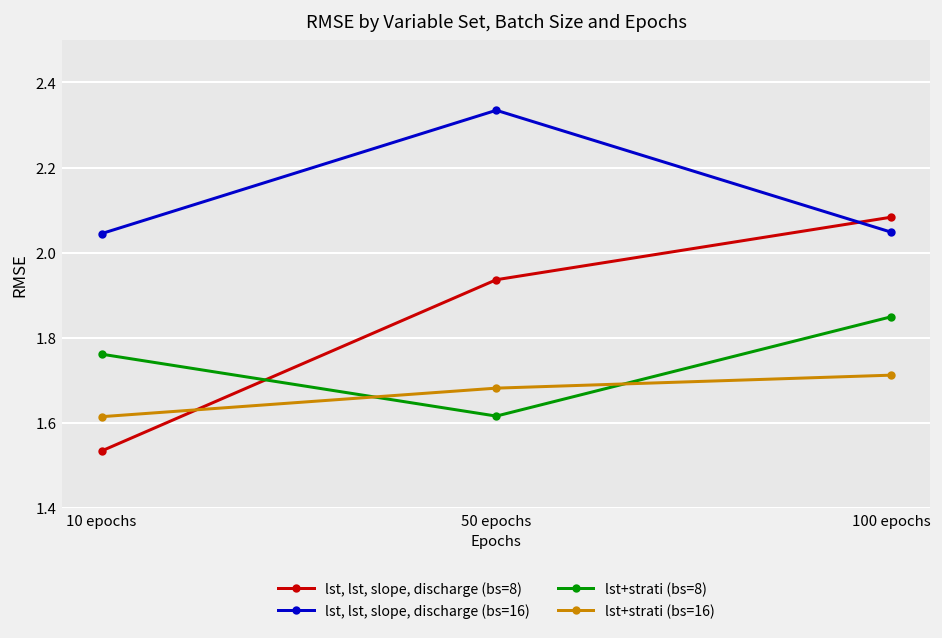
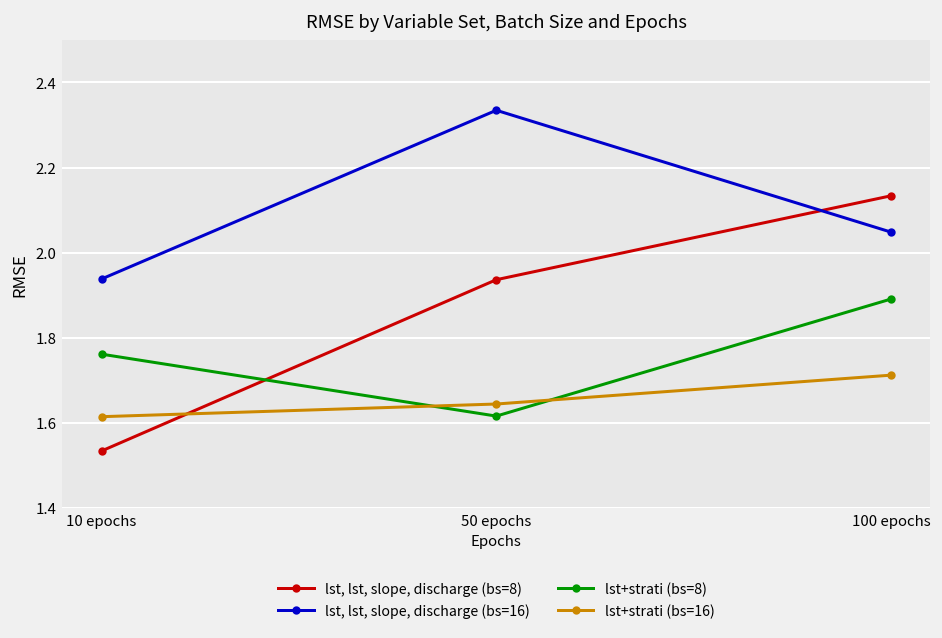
  {
    "lst, lst, slope, discharge (bs=8)": {
      "10 epochs": 1.53,
      "50 epochs": 1.94,
-     "100 epochs": 2.08
+     "100 epochs": 2.13
    },
    "lst, lst, slope, discharge (bs=16)": {
-     "10 epochs": 2.04,
+     "10 epochs": 1.94,
      "50 epochs": 2.33,
      "100 epochs": 2.05
    },
    "lst+strati (bs=8)": {
      "10 epochs": 1.76,
      "50 epochs": 1.62,
-     "100 epochs": 1.85
+     "100 epochs": 1.89
    },
    "lst+strati (bs=16)": {
      "10 epochs": 1.61,
-     "50 epochs": 1.68,
+     "50 epochs": 1.64,
      "100 epochs": 1.71
    }
  }
